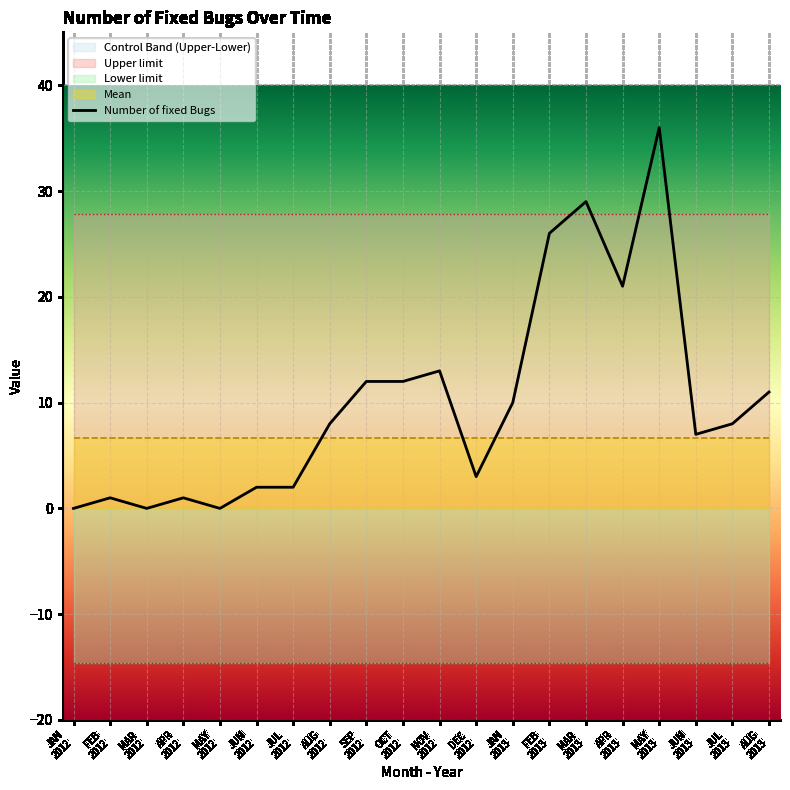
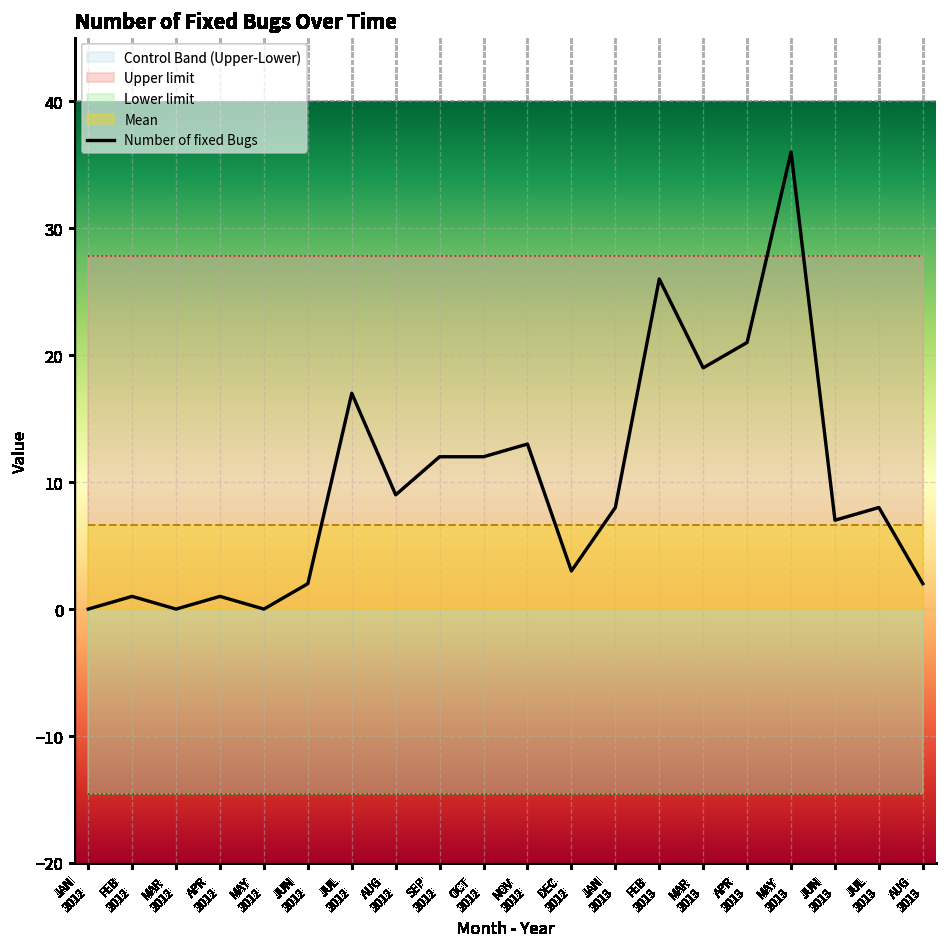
  {
    "Number of fixed Bugs": {
      "FEB 2012": 1,
      "APR 2012": 1,
      "JUN 2012": 2,
-     "JUL 2012": 2,
-     "AUG 2012": 8,
+     "JUL 2012": 17,
+     "AUG 2012": 9,
      "SEP 2012": 12,
      "OCT 2012": 12,
      "NOV 2012": 13,
      "DEC 2012": 3,
-     "JAN 2013": 10,
+     "JAN 2013": 8,
      "FEB 2013": 26,
-     "MAR 2013": 29,
+     "MAR 2013": 19,
      "APR 2013": 21,
      "MAY 2013": 36,
      "JUN 2013": 7,
      "JUL 2013": 8,
-     "AUG 2013": 11
+     "AUG 2013": 2
    },
    "Mean": {
      "JAN 2012": 6.6,
      "FEB 2012": 6.6,
      "MAR 2012": 6.6,
      "APR 2012": 6.6,
      "MAY 2012": 6.6,
      "JUN 2012": 6.6,
      "JUL 2012": 6.6,
      "AUG 2012": 6.6,
      "SEP 2012": 6.6,
      "OCT 2012": 6.6,
      "NOV 2012": 6.6,
      "DEC 2012": 6.6,
      "JAN 2013": 6.6,
      "FEB 2013": 6.6,
      "MAR 2013": 6.6,
      "APR 2013": 6.6,
      "MAY 2013": 6.6,
      "JUN 2013": 6.6,
      "JUL 2013": 6.6,
      "AUG 2013": 6.6
    }
  }
